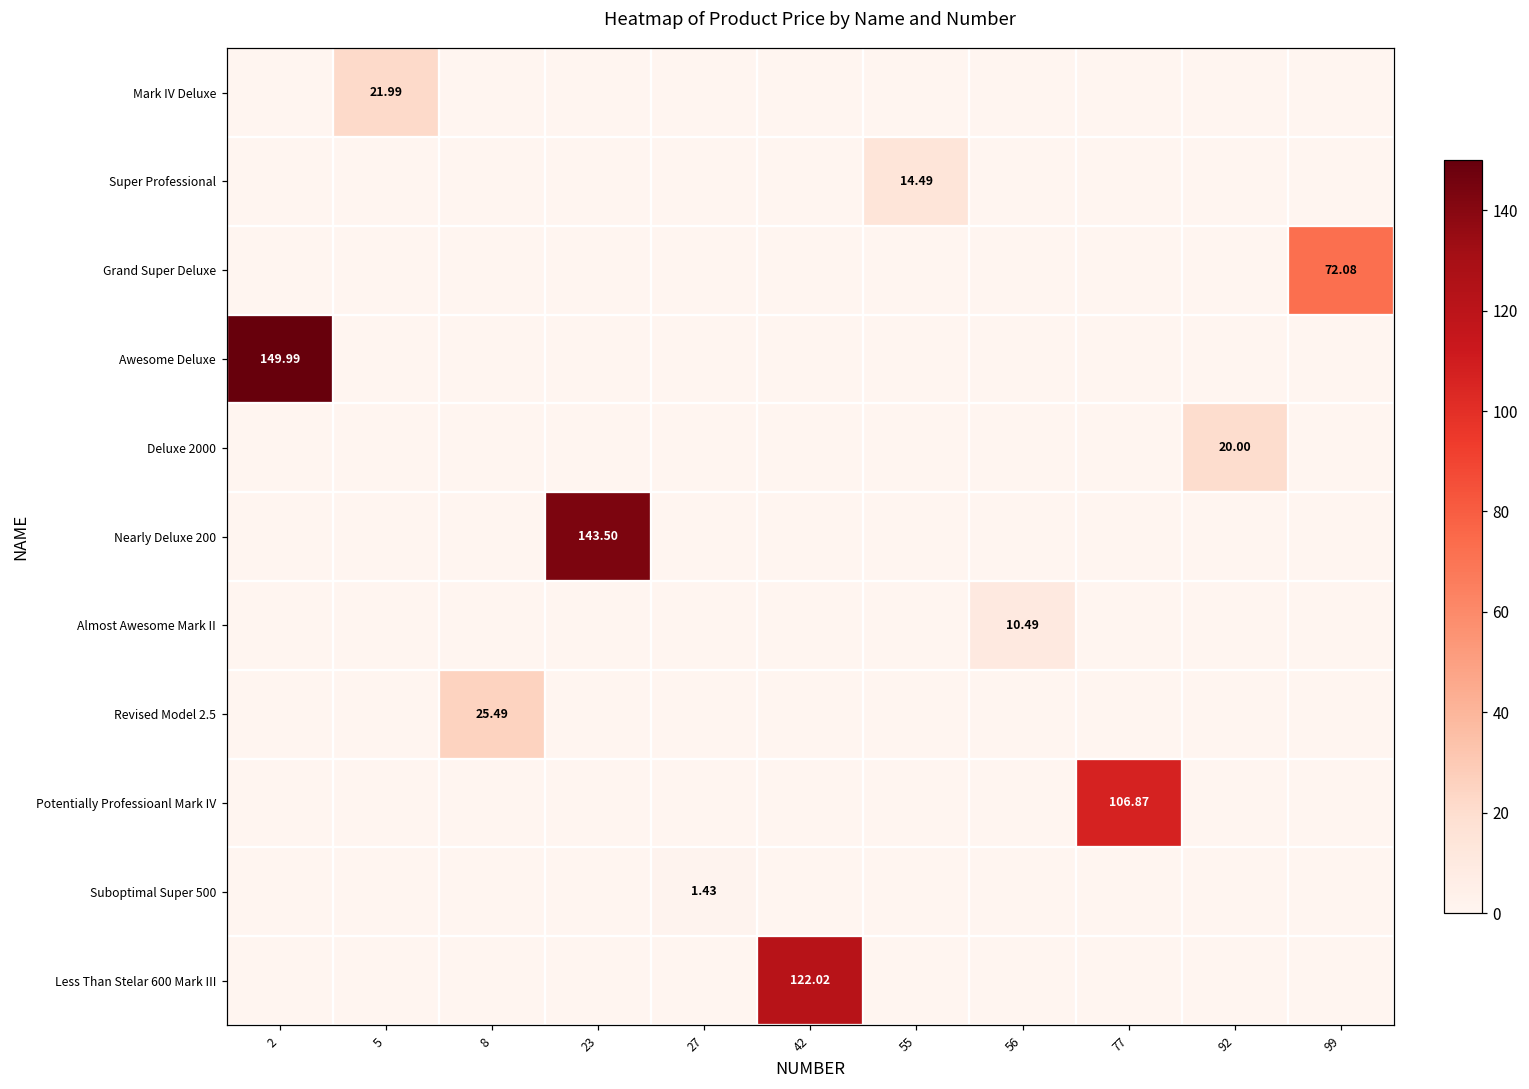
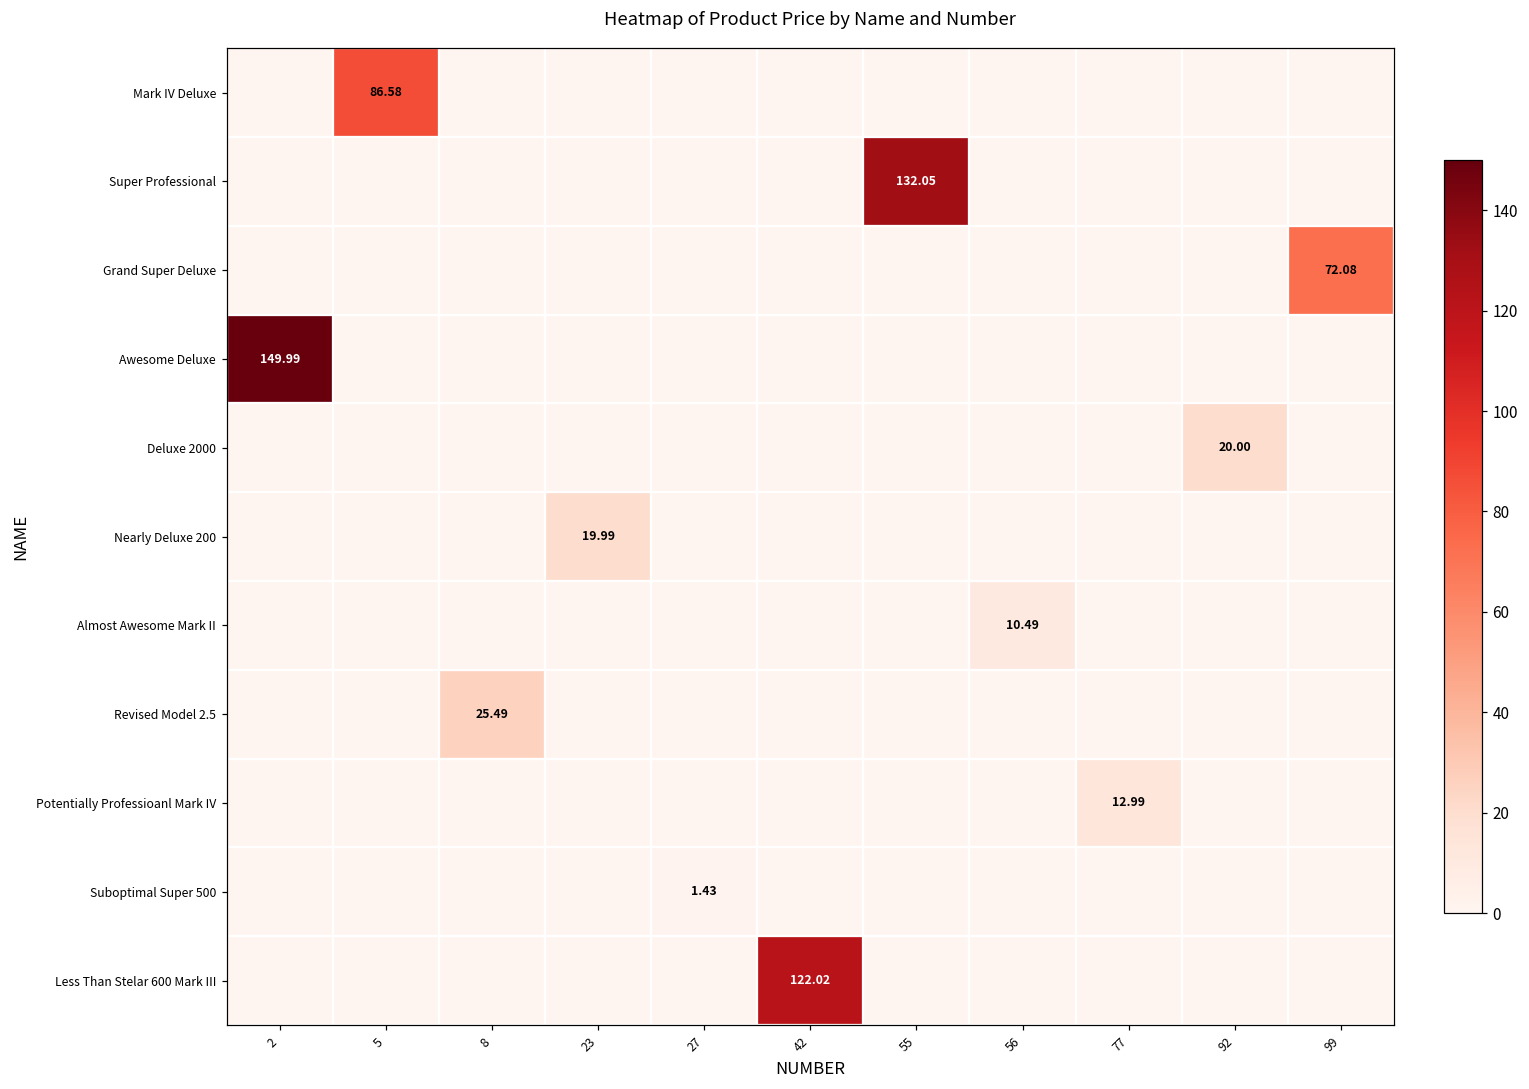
  {
    "Mark IV Deluxe": {
-     "5": 21.99
+     "5": 86.58
    },
    "Super Professional": {
-     "55": 14.49
+     "55": 132.05
    },
    "Grand Super Deluxe": {
      "99": 72.08
    },
    "Awesome Deluxe": {
      "2": 149.99
    },
    "Deluxe 2000": {
      "92": 20.00
    },
    "Nearly Deluxe 200": {
-     "23": 143.50
+     "23": 19.99
    },
    "Almost Awesome Mark II": {
      "56": 10.49
    },
    "Revised Model 2.5": {
      "8": 25.49
    },
    "Potentially Professioanl Mark IV": {
-     "77": 106.87
+     "77": 12.99
    },
    "Suboptimal Super 500": {
      "27": 1.43
    },
    "Less Than Stelar 600 Mark III": {
      "42": 122.02
    }
  }
